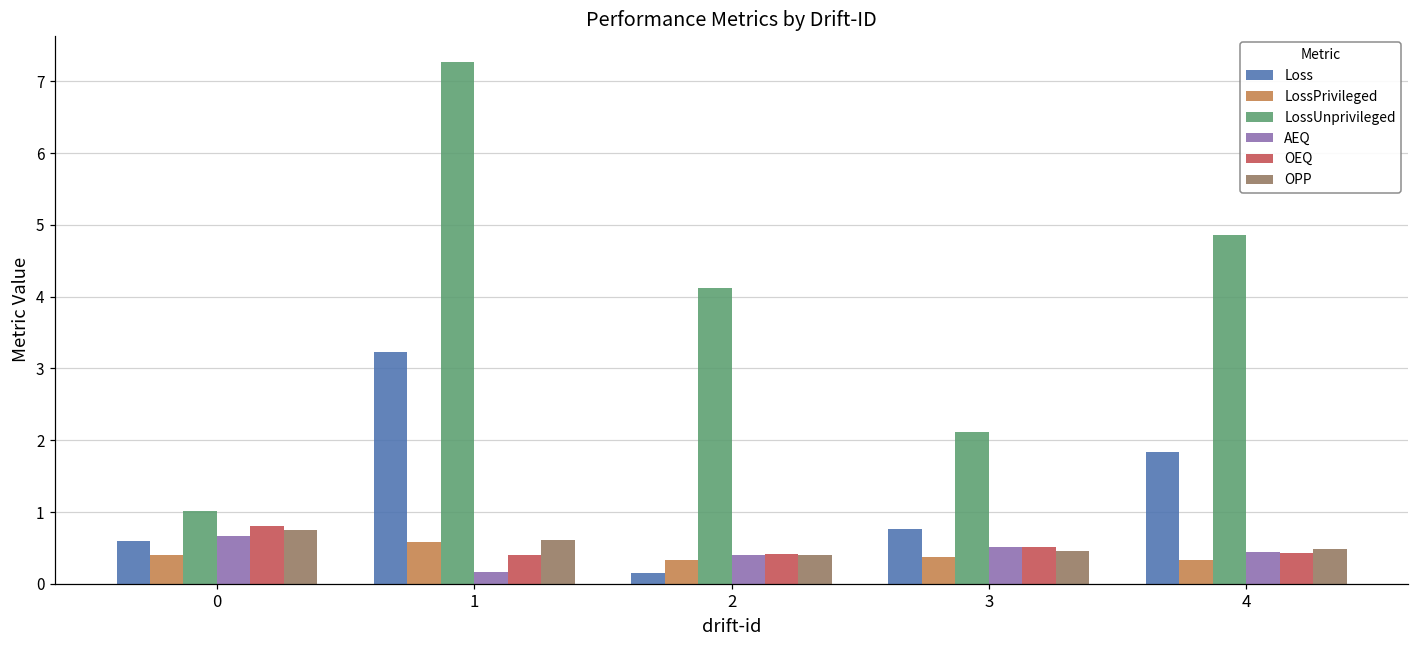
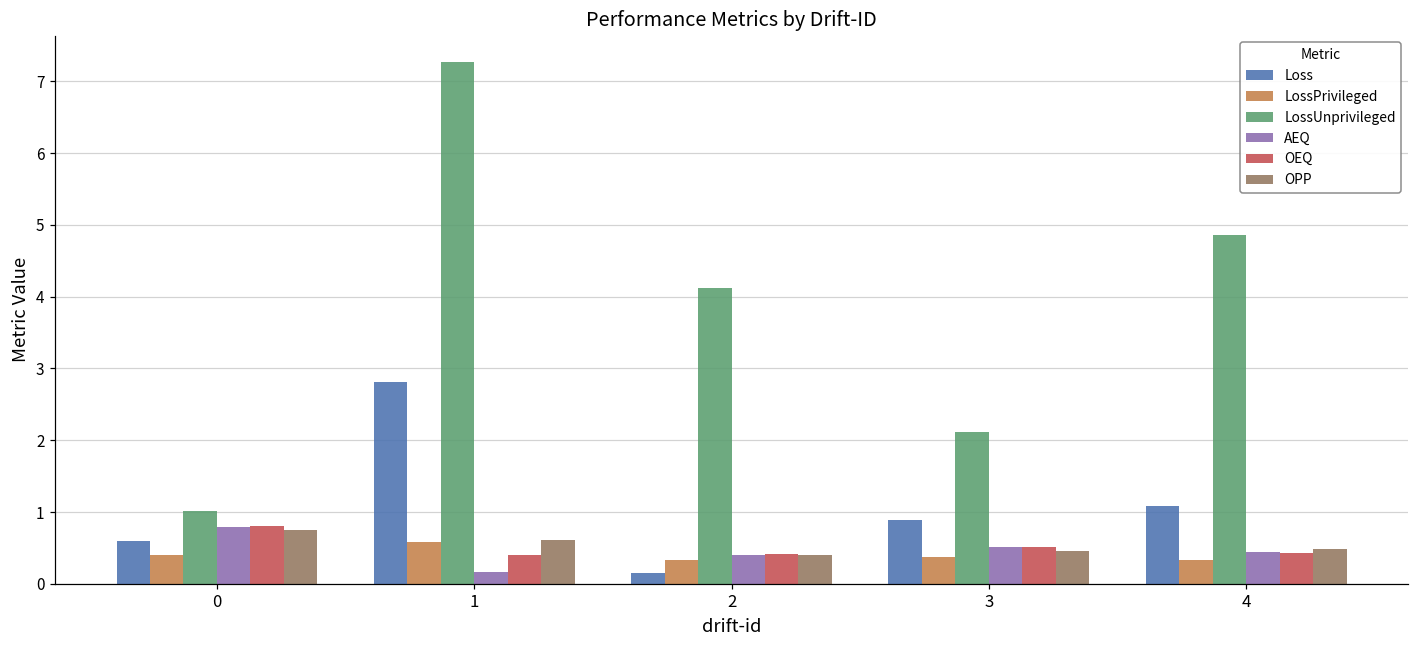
  {
    "Loss": {
      "0": 0.6,
-     "1": 3.2,
+     "1": 2.8,
      "2": 0.1,
-     "3": 0.8,
-     "4": 1.8
+     "3": 0.9,
+     "4": 1.1
    },
    "LossUnprivileged": {
      "0": 1.0,
      "1": 7.3,
      "2": 4.1,
      "3": 2.1,
      "4": 4.9
    },
    "AEQ": {
-     "0": 0.7,
+     "0": 0.8,
      "1": 0.2,
      "2": 0.4,
      "3": 0.5,
      "4": 0.4
    }
  }
